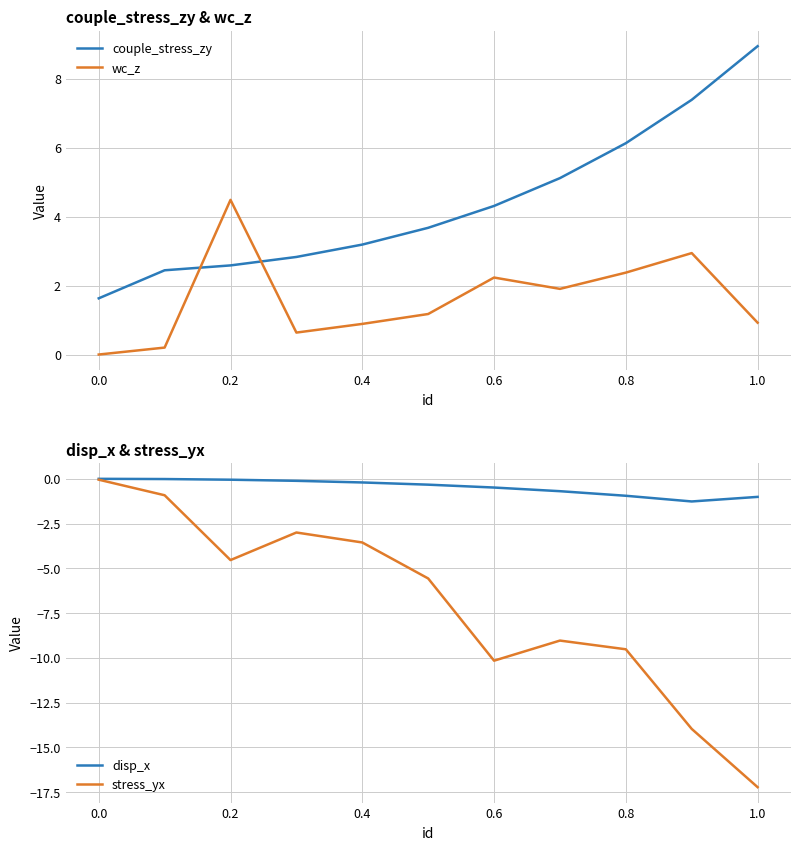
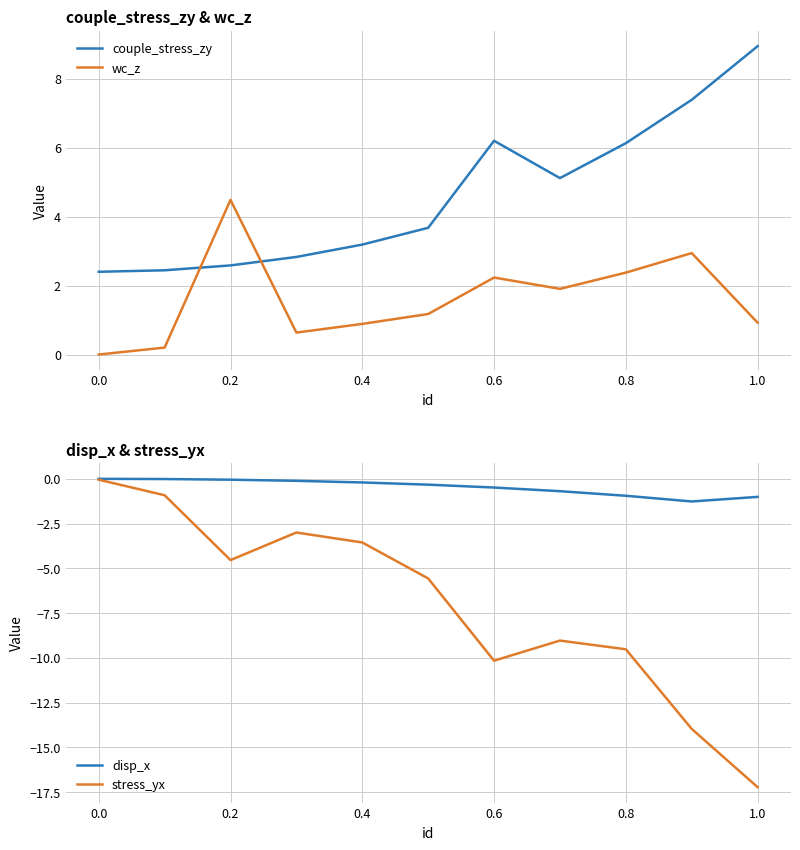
  {
    "couple_stress_zy & wc_z": {
      "couple_stress_zy": {
-       "0.0": 1.6,
+       "0.0": 2.4,
        "0.2": 2.6,
        "0.4": 3.2,
-       "0.6": 4.3,
+       "0.6": 6.2,
        "0.8": 6.1,
        "1.0": 8.9
      },
      "wc_z": {
        "0.0": 0.0,
        "0.2": 4.5,
        "0.4": 0.9,
        "0.6": 2.2,
        "0.8": 2.4,
        "1.0": 0.9
      }
    },
    "disp_x & stress_yx": {
      "disp_x": {
        "0.2": 0.0,
        "0.4": -0.2,
        "0.6": -0.5,
        "0.8": -0.9,
        "1.0": -1.0
      },
      "stress_yx": {
        "0.2": -4.5,
        "0.4": -3.6,
        "0.6": -10.2,
        "0.8": -9.5,
        "1.0": -17.2
      }
    }
  }
